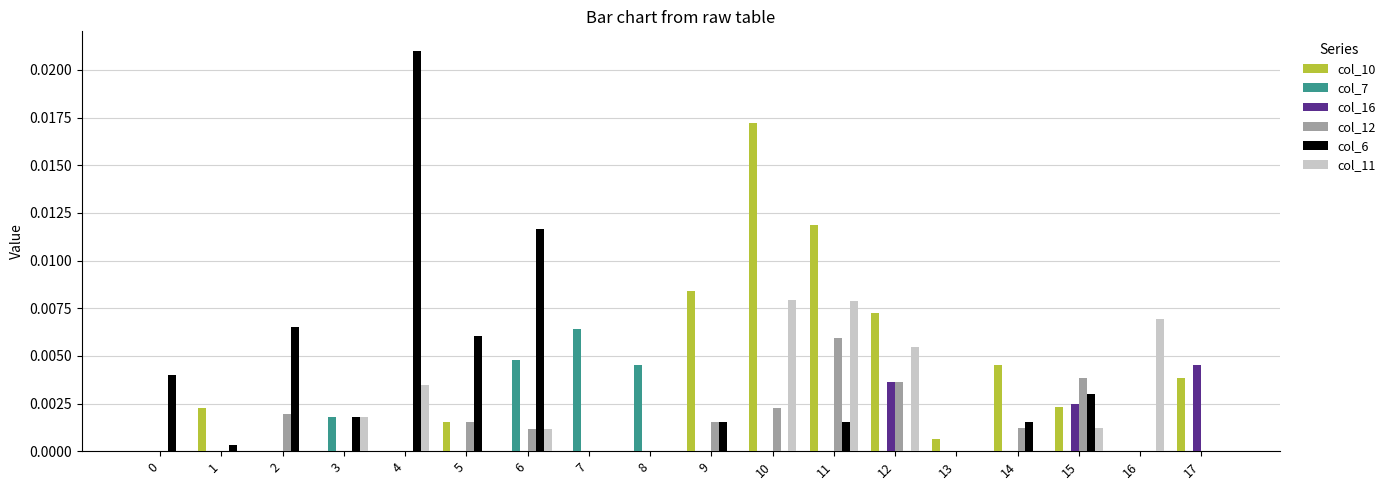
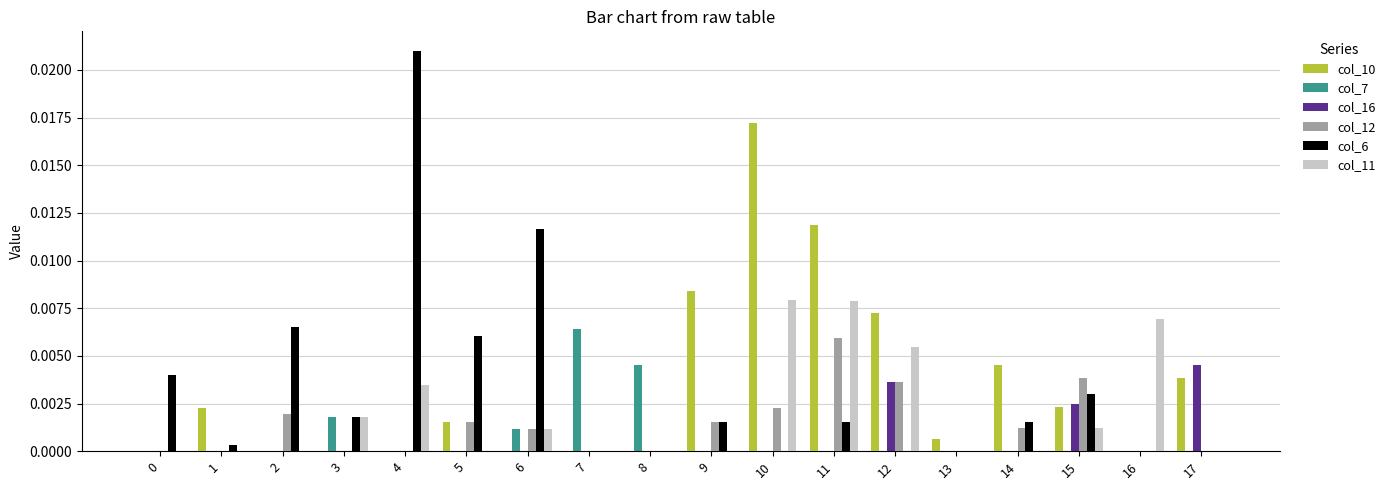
  {
    "col_10": {
      "0": 0.0000,
      "1": 0.0023,
      "2": 0.0000,
      "3": 0.0000,
      "4": 0.0000,
      "5": 0.0015,
      "6": 0.0000,
      "7": 0.0000,
      "8": 0.0000,
      "9": 0.0084,
      "10": 0.0172,
      "11": 0.0119,
      "12": 0.0073,
      "13": 0.0006,
      "14": 0.0045,
      "15": 0.0023,
      "16": 0.0000,
      "17": 0.0039
    },
    "col_7": {
      "0": 0.0000,
      "1": 0.0000,
      "2": 0.0000,
      "3": 0.0018,
      "4": 0.0000,
      "5": 0.0000,
-     "6": 0.0048,
+     "6": 0.0012,
      "7": 0.0064,
      "8": 0.0045,
      "9": 0.0000,
      "10": 0.0000,
      "11": 0.0000,
      "12": 0.0000,
      "13": 0.0000,
      "14": 0.0000,
      "15": 0.0000,
      "16": 0.0000,
      "17": 0.0000
    },
    "col_16": {
      "0": 0.0000,
      "1": 0.0000,
      "2": 0.0000,
      "3": 0.0000,
      "4": 0.0000,
      "5": 0.0000,
      "6": 0.0000,
      "7": 0.0000,
      "8": 0.0000,
      "9": 0.0000,
      "10": 0.0000,
      "11": 0.0000,
      "12": 0.0036,
      "13": 0.0000,
      "14": 0.0000,
      "15": 0.0025,
      "16": 0.0000,
      "17": 0.0045
    },
    "col_12": {
      "0": 0.0000,
      "1": 0.0000,
      "2": 0.0020,
      "3": 0.0000,
      "4": 0.0000,
      "5": 0.0015,
      "6": 0.0012,
      "7": 0.0000,
      "8": 0.0000,
      "9": 0.0015,
      "10": 0.0023,
      "11": 0.0059,
      "12": 0.0036,
      "13": 0.0000,
      "14": 0.0012,
      "15": 0.0039,
      "16": 0.0000,
      "17": 0.0000
    },
    "col_6": {
      "0": 0.0040,
      "1": 0.0003,
      "2": 0.0065,
      "3": 0.0018,
      "4": 0.0210,
      "5": 0.0061,
      "6": 0.0117,
      "7": 0.0000,
      "8": 0.0000,
      "9": 0.0015,
      "10": 0.0000,
      "11": 0.0016,
      "12": 0.0000,
      "13": 0.0000,
      "14": 0.0015,
      "15": 0.0030,
      "16": 0.0000,
      "17": 0.0000
    },
    "col_11": {
      "0": 0.0000,
      "1": 0.0000,
      "2": 0.0000,
      "3": 0.0018,
      "4": 0.0035,
      "5": 0.0000,
      "6": 0.0012,
      "7": 0.0000,
      "8": 0.0000,
      "9": 0.0000,
      "10": 0.0080,
      "11": 0.0079,
      "12": 0.0055,
      "13": 0.0000,
      "14": 0.0000,
      "15": 0.0012,
      "16": 0.0069,
      "17": 0.0000
    }
  }
